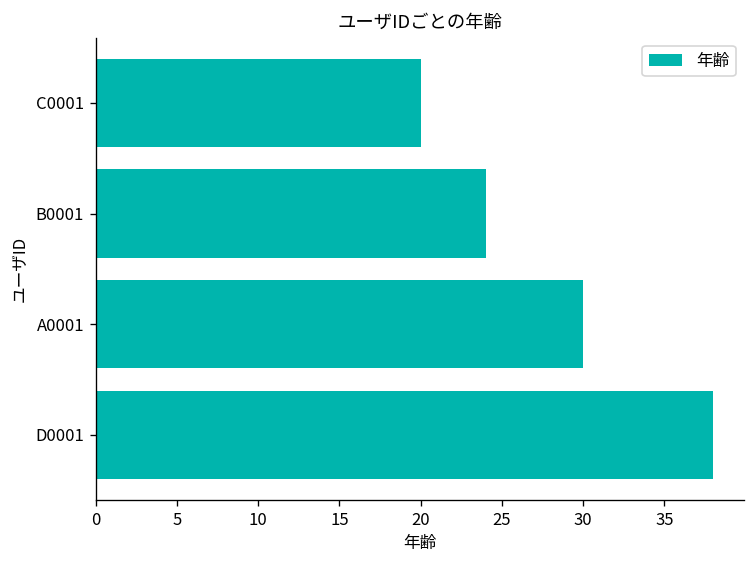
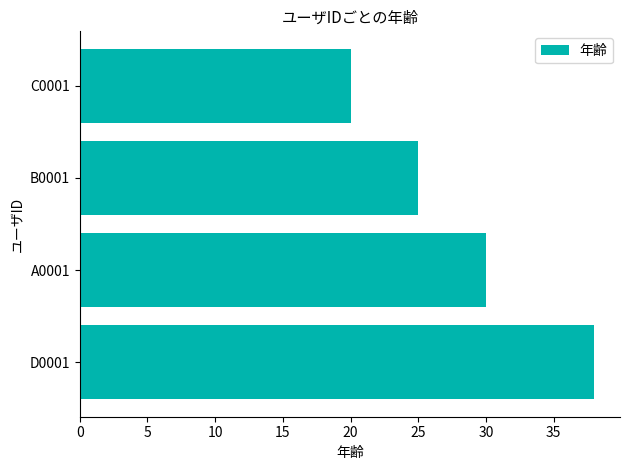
  {
    "C0001": 20,
-   "B0001": 24,
+   "B0001": 25,
    "A0001": 30,
    "D0001": 38
  }
